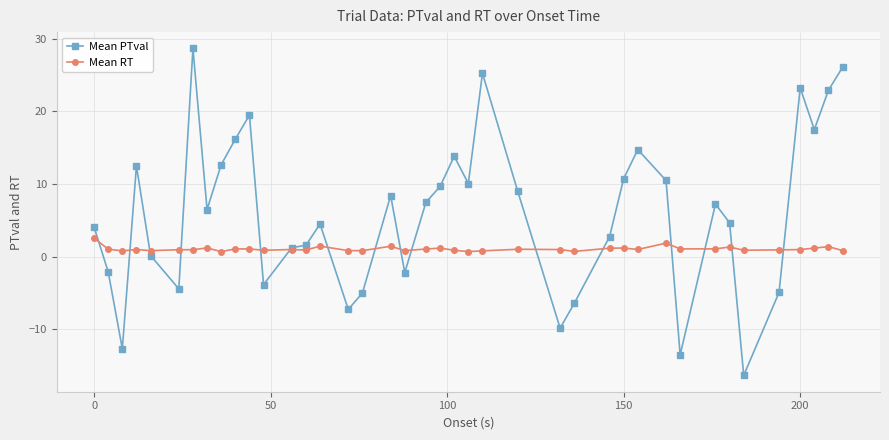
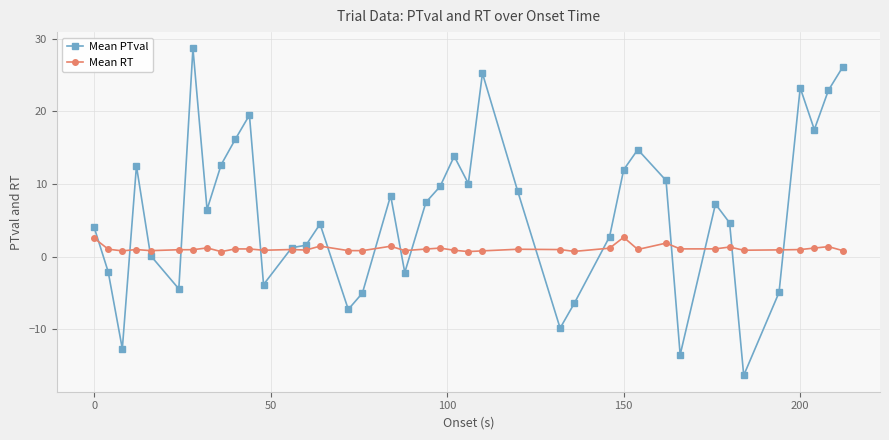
  {
    "Mean PTval": {
      "0": 4,
-     "150": 11,
+     "150": 12,
      "200": 23
    },
    "Mean RT": {
      "0": 3,
-     "150": 1,
+     "150": 3,
      "200": 1
    }
  }
